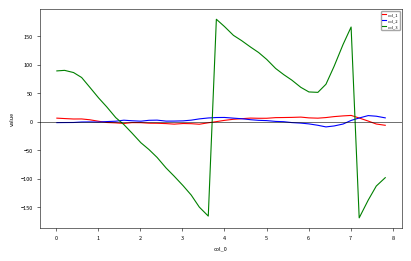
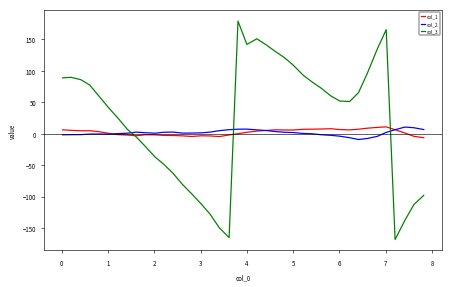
  {
    "col_1": {
      "4": 0
    },
    "col_2": {
      "4": 10
    },
    "col_3": {
-     "4": 170
+     "4": 140
    }
  }
